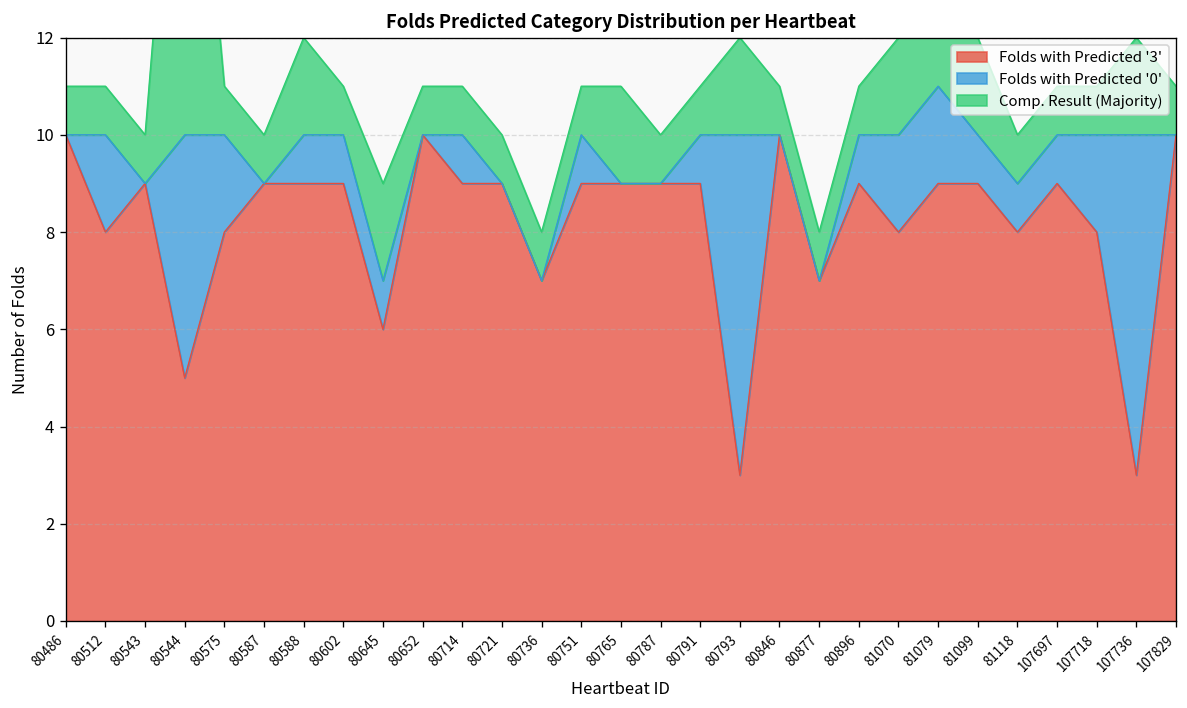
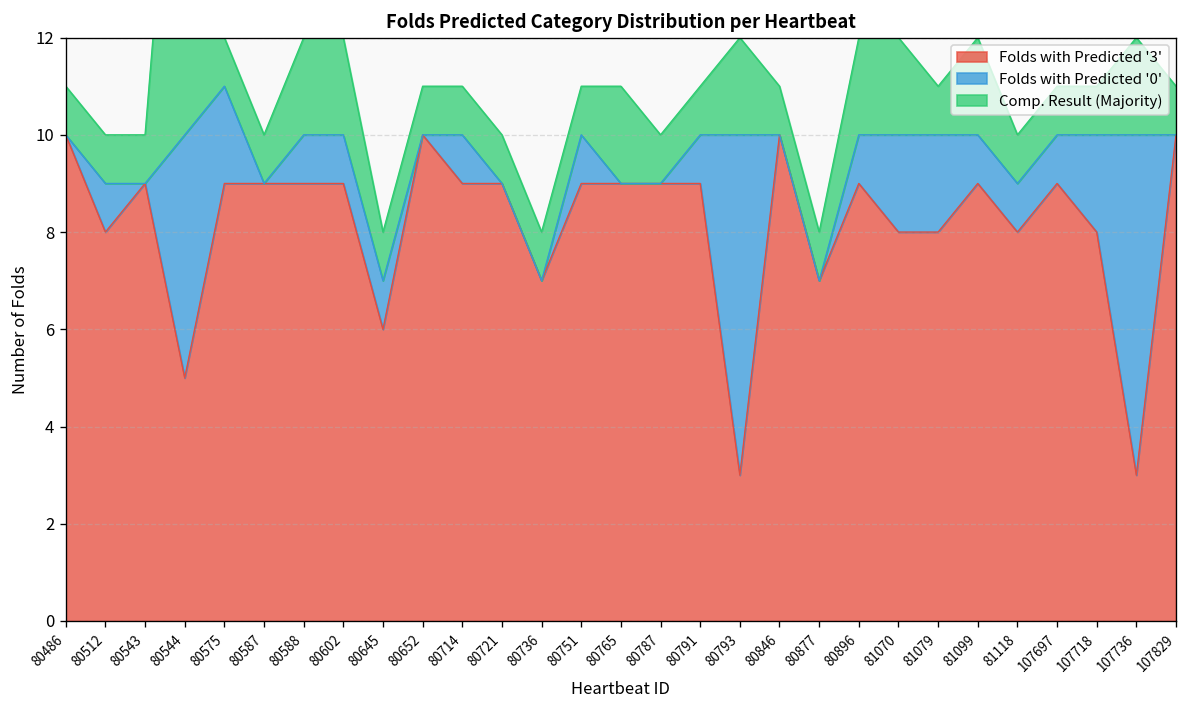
  {
    "Folds with Predicted '3'": {
      "80512": 8,
      "80544": 5,
-     "80575": 8,
+     "80575": 9,
      "80588": 9,
      "80602": 9,
      "80645": 6,
      "80714": 9,
      "80751": 9,
      "80791": 9,
      "80793": 3,
      "80896": 9,
      "81070": 8,
-     "81079": 9,
+     "81079": 8,
      "81099": 9,
      "81118": 8,
      "107697": 9,
      "107718": 8,
      "107736": 3
    },
    "Folds with Predicted '0'": {
-     "80512": 2,
+     "80512": 1,
      "80544": 5,
      "80575": 2,
      "80588": 1,
      "80602": 1,
      "80645": 1,
      "80714": 1,
      "80751": 1,
      "80791": 1,
      "80793": 7,
      "80896": 1,
      "81070": 2,
      "81079": 2,
      "81099": 1,
      "81118": 1,
      "107697": 1,
      "107718": 2,
      "107736": 7
    },
    "Comp. Result (Majority)": {
      "80486": 1,
      "80512": 1,
      "80543": 1,
      "80575": 1,
      "80587": 1,
      "80588": 2,
-     "80602": 1,
-     "80645": 2,
+     "80602": 2,
+     "80645": 1,
      "80652": 1,
      "80714": 1,
      "80721": 1,
      "80736": 1,
      "80751": 1,
      "80765": 2,
      "80787": 1,
      "80791": 1,
      "80793": 2,
      "80846": 1,
      "80877": 1,
-     "80896": 1,
+     "80896": 2,
      "81070": 2,
      "81079": 1,
      "81099": 2,
      "81118": 1,
      "107736": 2,
      "107829": 1
    }
  }
